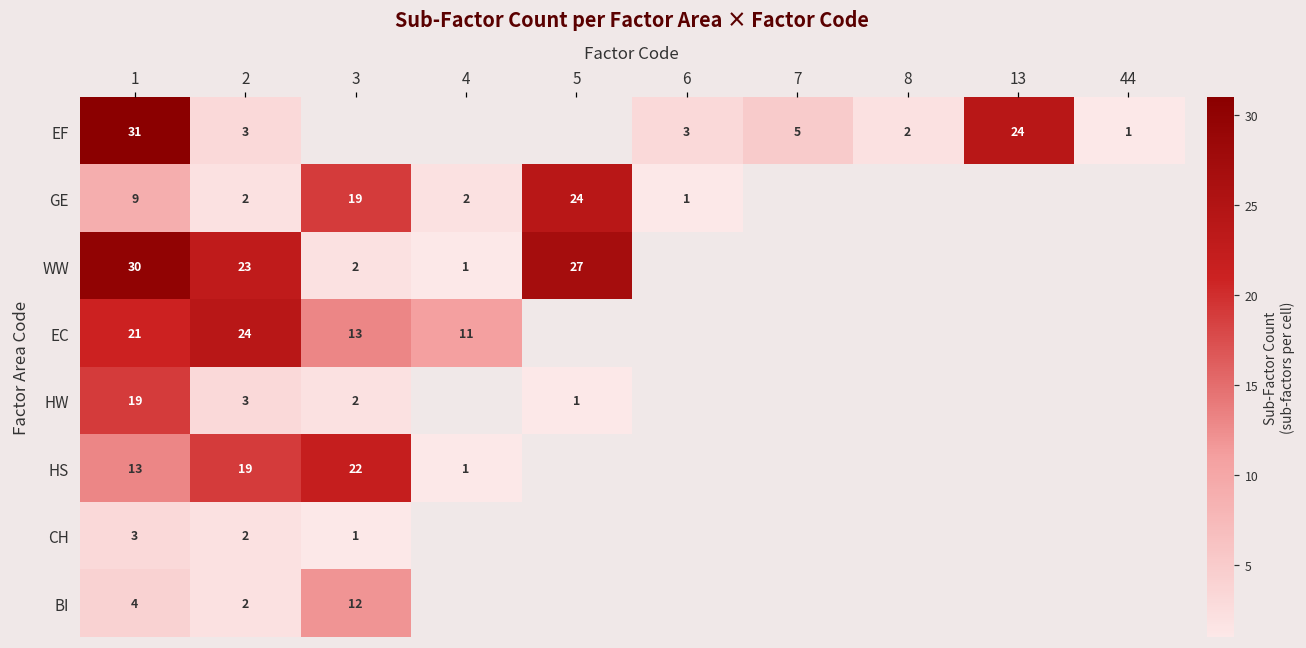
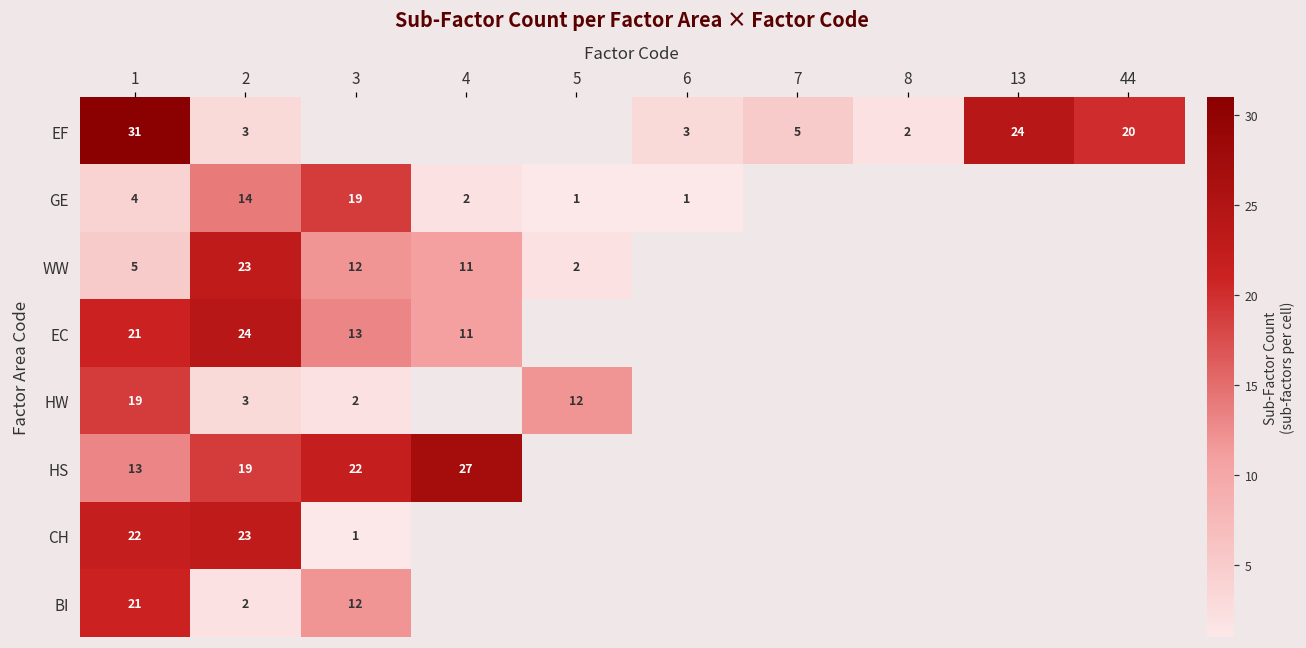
  {
    "EF": {
      "1": 31,
      "2": 3,
      "6": 3,
      "7": 5,
      "8": 2,
      "13": 24,
-     "44": 1
+     "44": 20
    },
    "GE": {
-     "1": 9,
-     "2": 2,
+     "1": 4,
+     "2": 14,
      "3": 19,
      "4": 2,
-     "5": 24,
+     "5": 1,
      "6": 1
    },
    "WW": {
-     "1": 30,
+     "1": 5,
      "2": 23,
-     "3": 2,
-     "4": 1,
-     "5": 27
+     "3": 12,
+     "4": 11,
+     "5": 2
    },
    "EC": {
      "1": 21,
      "2": 24,
      "3": 13,
      "4": 11
    },
    "HW": {
      "1": 19,
      "2": 3,
      "3": 2,
-     "5": 1
+     "5": 12
    },
    "HS": {
      "1": 13,
      "2": 19,
      "3": 22,
-     "4": 1
+     "4": 27
    },
    "CH": {
-     "1": 3,
-     "2": 2,
+     "1": 22,
+     "2": 23,
      "3": 1
    },
    "BI": {
-     "1": 4,
+     "1": 21,
      "2": 2,
      "3": 12
    }
  }
